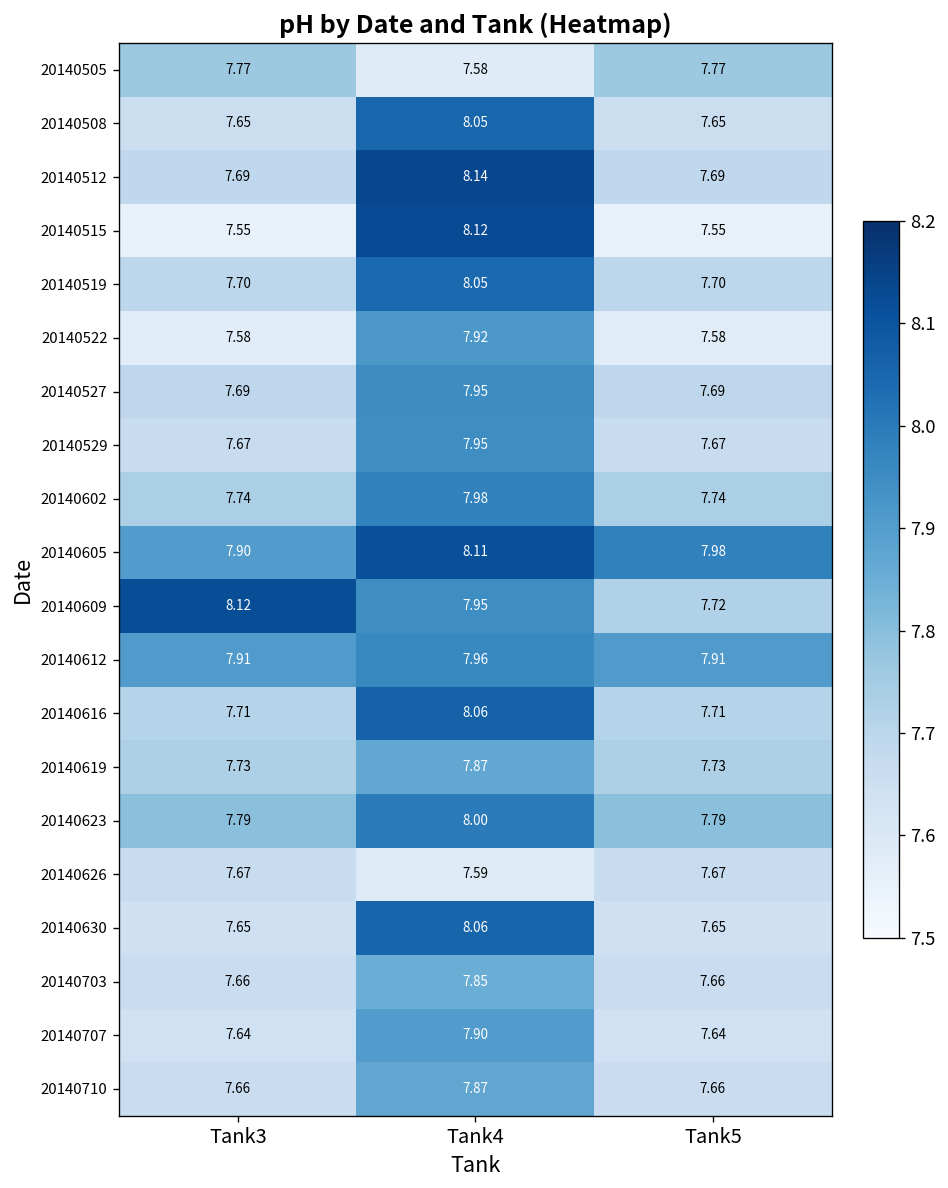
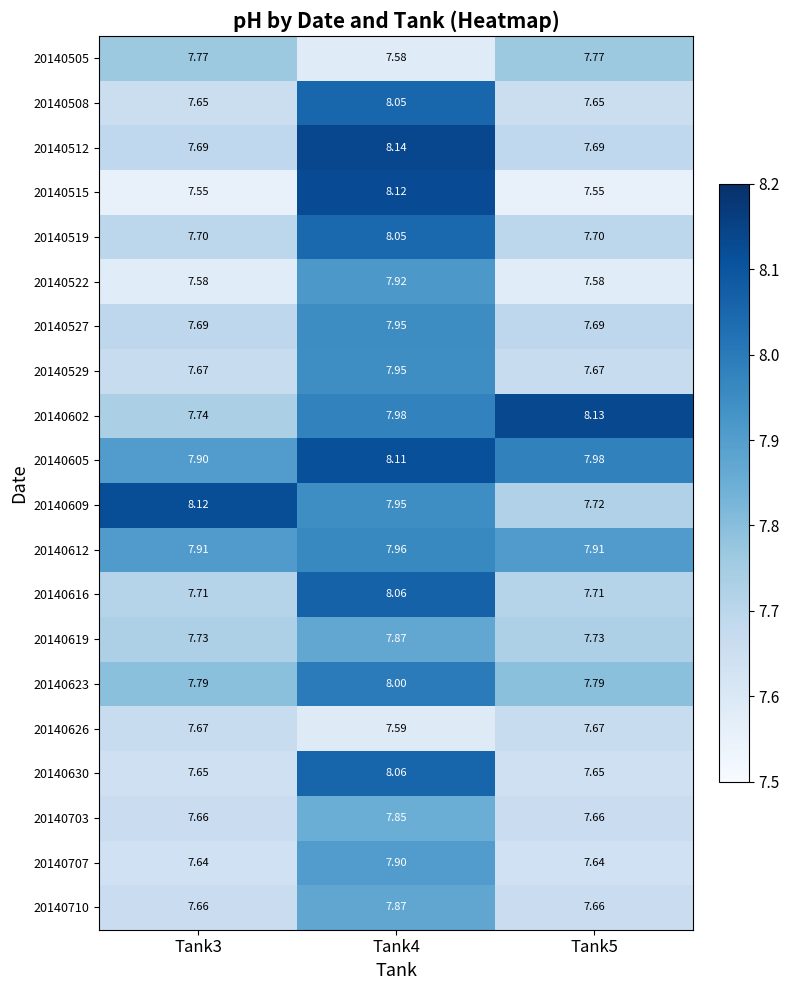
  {
    "20140505": {
      "Tank3": 7.77,
      "Tank4": 7.58,
      "Tank5": 7.77
    },
    "20140508": {
      "Tank3": 7.65,
      "Tank4": 8.05,
      "Tank5": 7.65
    },
    "20140512": {
      "Tank3": 7.69,
      "Tank4": 8.14,
      "Tank5": 7.69
    },
    "20140515": {
      "Tank3": 7.55,
      "Tank4": 8.12,
      "Tank5": 7.55
    },
    "20140519": {
      "Tank3": 7.70,
      "Tank4": 8.05,
      "Tank5": 7.70
    },
    "20140522": {
      "Tank3": 7.58,
      "Tank4": 7.92,
      "Tank5": 7.58
    },
    "20140527": {
      "Tank3": 7.69,
      "Tank4": 7.95,
      "Tank5": 7.69
    },
    "20140529": {
      "Tank3": 7.67,
      "Tank4": 7.95,
      "Tank5": 7.67
    },
    "20140602": {
      "Tank3": 7.74,
      "Tank4": 7.98,
-     "Tank5": 7.74
+     "Tank5": 8.13
    },
    "20140605": {
      "Tank3": 7.90,
      "Tank4": 8.11,
      "Tank5": 7.98
    },
    "20140609": {
      "Tank3": 8.12,
      "Tank4": 7.95,
      "Tank5": 7.72
    },
    "20140612": {
      "Tank3": 7.91,
      "Tank4": 7.96,
      "Tank5": 7.91
    },
    "20140616": {
      "Tank3": 7.71,
      "Tank4": 8.06,
      "Tank5": 7.71
    },
    "20140619": {
      "Tank3": 7.73,
      "Tank4": 7.87,
      "Tank5": 7.73
    },
    "20140623": {
      "Tank3": 7.79,
      "Tank4": 8.00,
      "Tank5": 7.79
    },
    "20140626": {
      "Tank3": 7.67,
      "Tank4": 7.59,
      "Tank5": 7.67
    },
    "20140630": {
      "Tank3": 7.65,
      "Tank4": 8.06,
      "Tank5": 7.65
    },
    "20140703": {
      "Tank3": 7.66,
      "Tank4": 7.85,
      "Tank5": 7.66
    },
    "20140707": {
      "Tank3": 7.64,
      "Tank4": 7.90,
      "Tank5": 7.64
    },
    "20140710": {
      "Tank3": 7.66,
      "Tank4": 7.87,
      "Tank5": 7.66
    }
  }
